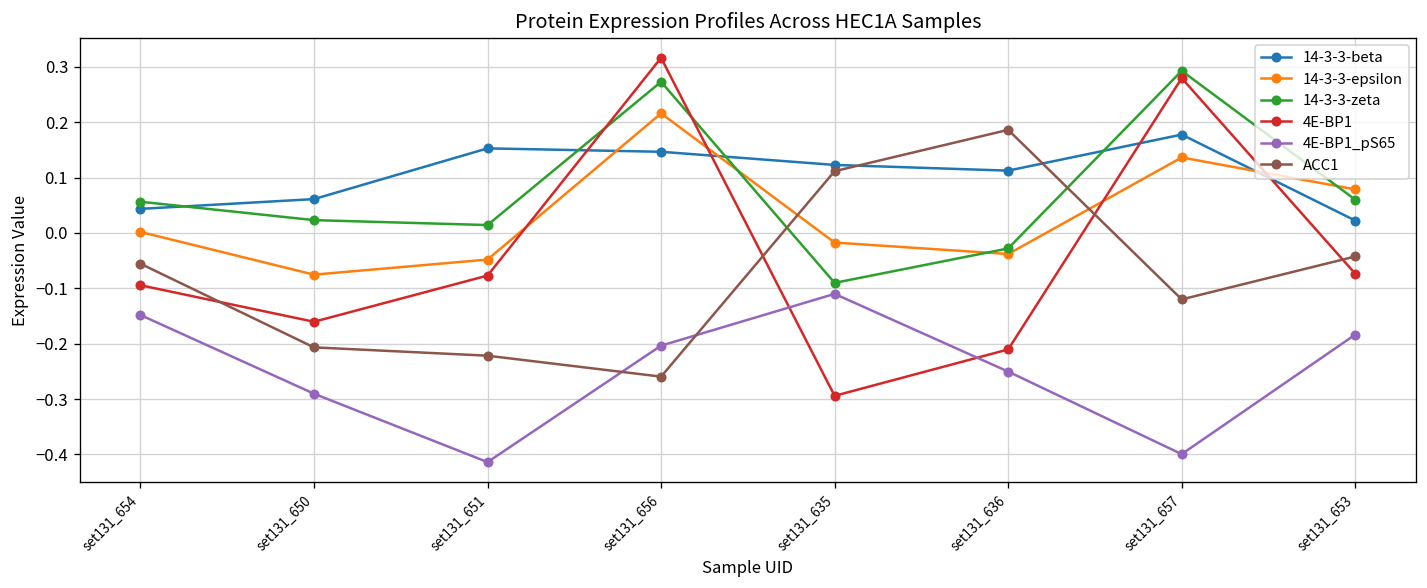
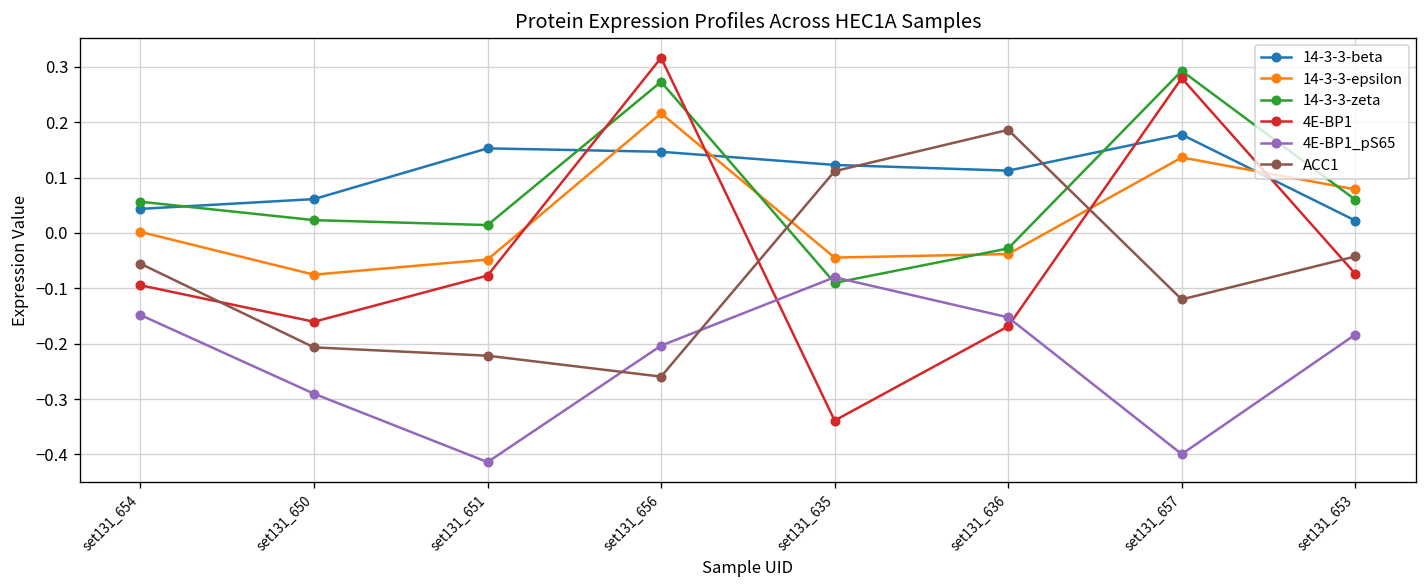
  {
    "14-3-3-beta": {
      "set131_654": 0.04,
      "set131_650": 0.06,
      "set131_651": 0.15,
      "set131_656": 0.15,
      "set131_635": 0.12,
      "set131_636": 0.11,
      "set131_657": 0.18,
      "set131_653": 0.02
    },
    "14-3-3-epsilon": {
      "set131_654": 0.00,
      "set131_650": -0.08,
      "set131_651": -0.05,
      "set131_656": 0.22,
-     "set131_635": -0.02,
+     "set131_635": -0.04,
      "set131_636": -0.04,
      "set131_657": 0.14,
      "set131_653": 0.08
    },
    "14-3-3-zeta": {
      "set131_654": 0.06,
      "set131_650": 0.02,
      "set131_651": 0.01,
      "set131_656": 0.27,
      "set131_635": -0.09,
      "set131_636": -0.03,
      "set131_657": 0.29,
      "set131_653": 0.06
    },
    "4E-BP1": {
      "set131_654": -0.09,
      "set131_650": -0.16,
      "set131_651": -0.08,
      "set131_656": 0.32,
-     "set131_635": -0.29,
-     "set131_636": -0.21,
+     "set131_635": -0.34,
+     "set131_636": -0.17,
      "set131_657": 0.28,
      "set131_653": -0.07
    },
    "4E-BP1_pS65": {
      "set131_654": -0.15,
      "set131_650": -0.29,
      "set131_651": -0.41,
      "set131_656": -0.20,
-     "set131_635": -0.11,
-     "set131_636": -0.25,
+     "set131_635": -0.08,
+     "set131_636": -0.15,
      "set131_657": -0.40,
      "set131_653": -0.18
    },
    "ACC1": {
      "set131_654": -0.06,
      "set131_650": -0.21,
      "set131_651": -0.22,
      "set131_656": -0.26,
      "set131_635": 0.11,
      "set131_636": 0.19,
      "set131_657": -0.12,
      "set131_653": -0.04
    }
  }
